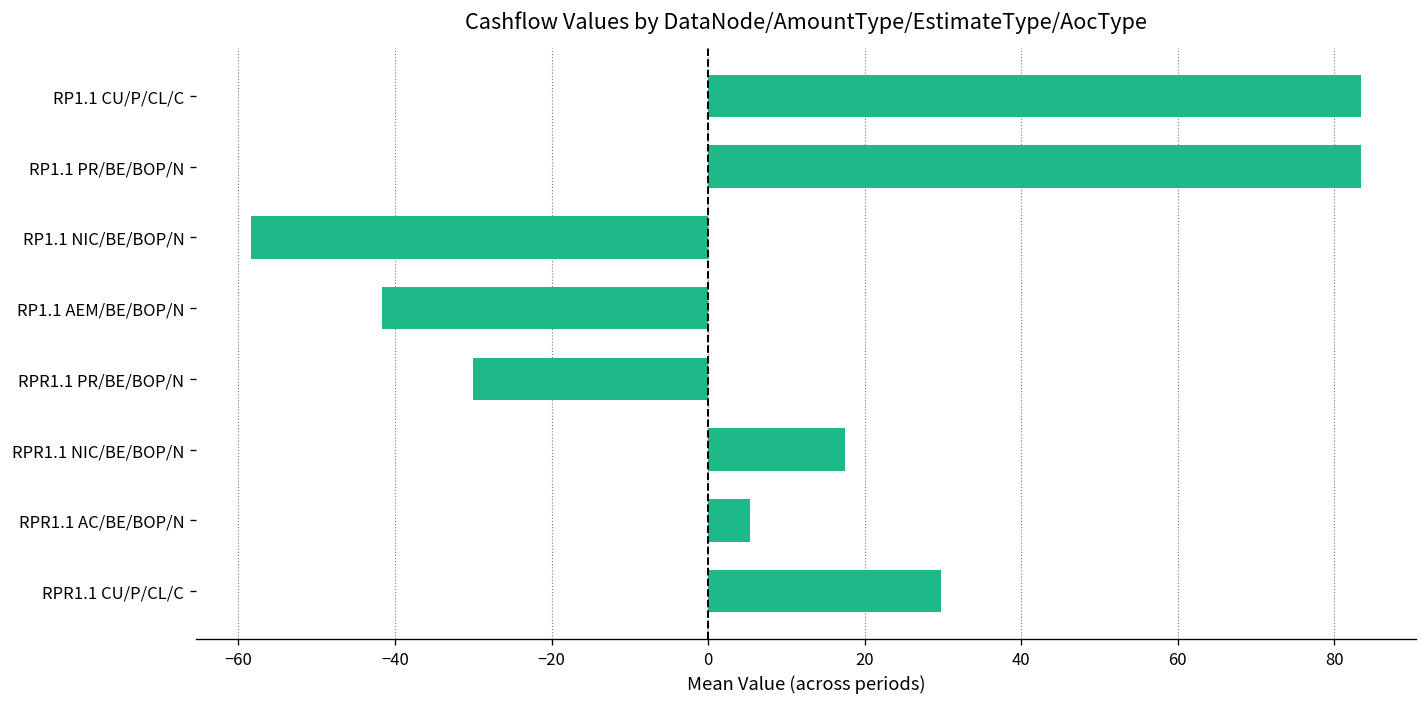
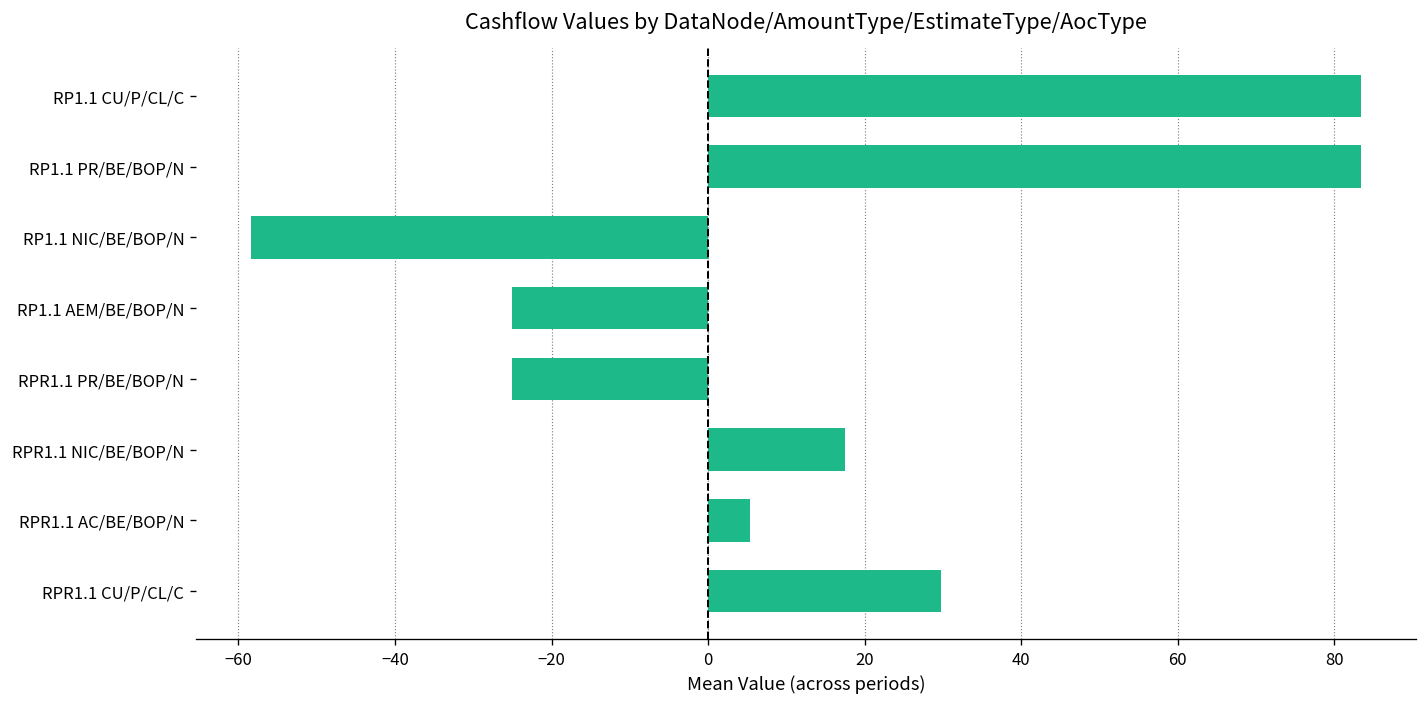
  {
    "RP1.1 CU/P/CL/C": 83,
    "RP1.1 PR/BE/BOP/N": 83,
    "RP1.1 NIC/BE/BOP/N": -58,
-   "RP1.1 AEM/BE/BOP/N": -42,
-   "RPR1.1 PR/BE/BOP/N": -30,
+   "RP1.1 AEM/BE/BOP/N": -25,
+   "RPR1.1 PR/BE/BOP/N": -25,
    "RPR1.1 NIC/BE/BOP/N": 18,
    "RPR1.1 AC/BE/BOP/N": 5,
    "RPR1.1 CU/P/CL/C": 30
  }
